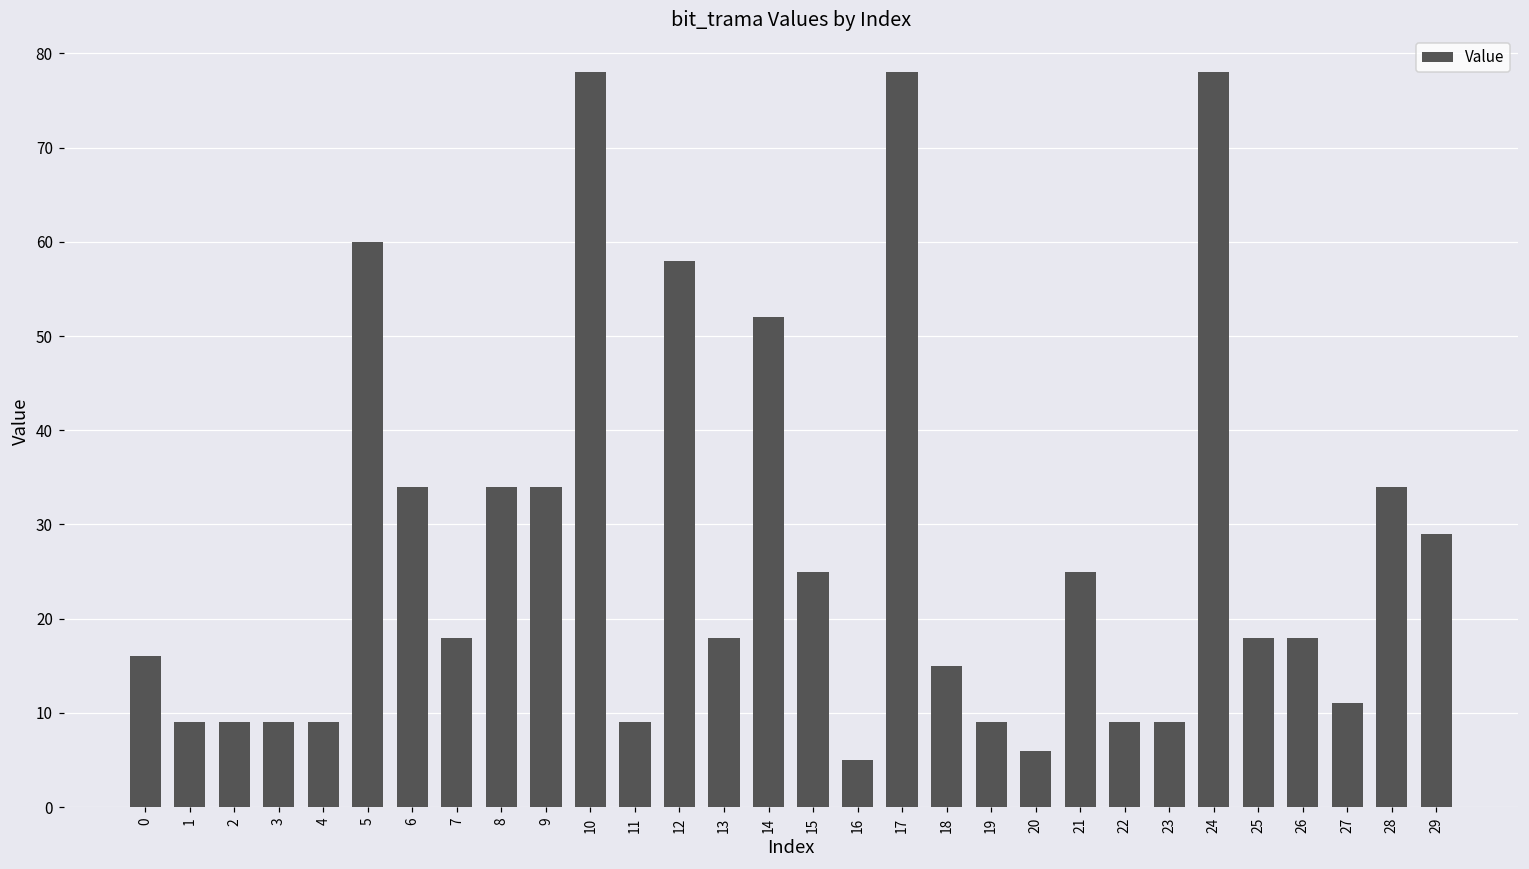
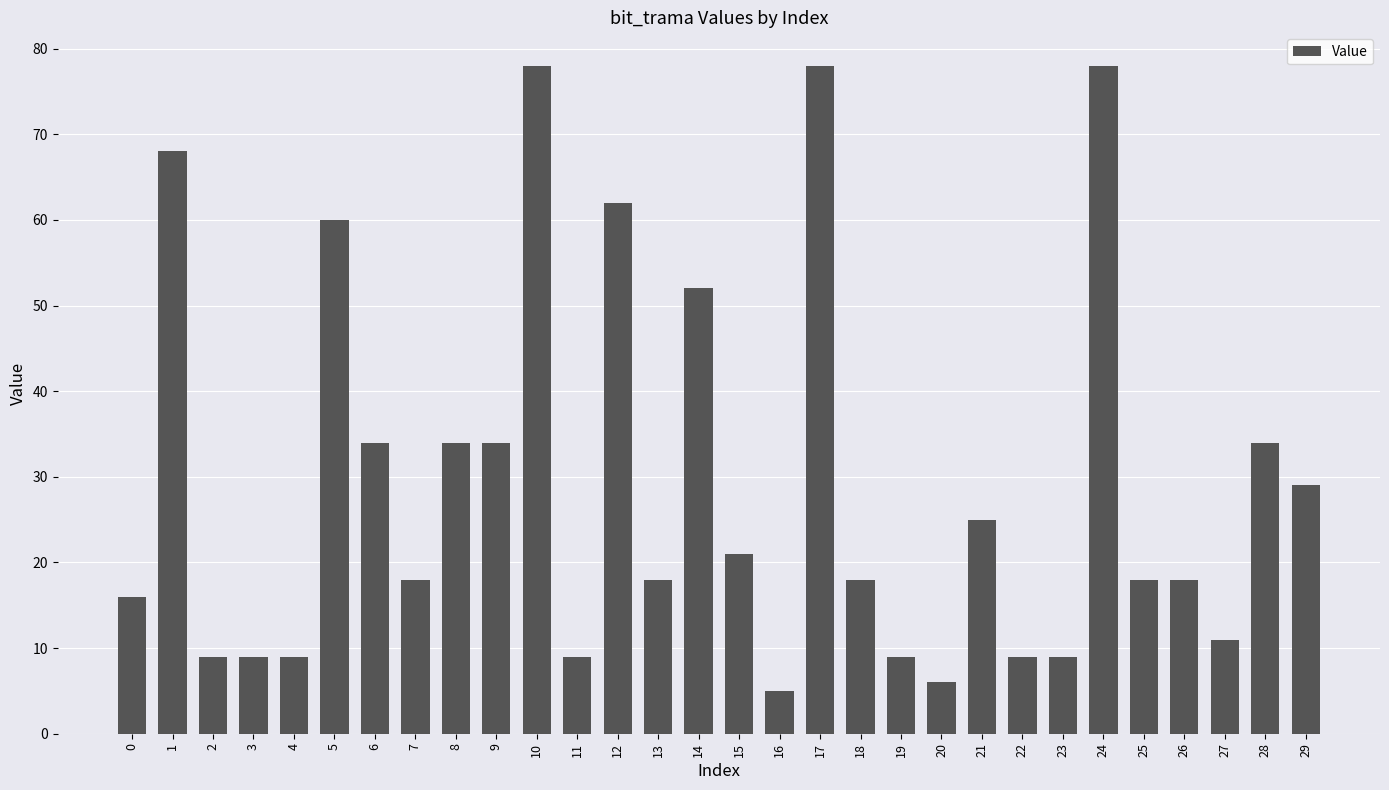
  {
    "0": 16,
-   "1": 9,
+   "1": 68,
    "2": 9,
    "3": 9,
    "4": 9,
    "5": 60,
    "6": 34,
    "7": 18,
    "8": 34,
    "9": 34,
    "10": 78,
    "11": 9,
-   "12": 58,
+   "12": 62,
    "13": 18,
    "14": 52,
-   "15": 25,
+   "15": 21,
    "16": 5,
    "17": 78,
-   "18": 15,
+   "18": 18,
    "19": 9,
    "20": 6,
    "21": 25,
    "22": 9,
    "23": 9,
    "24": 78,
    "25": 18,
    "26": 18,
    "27": 11,
    "28": 34,
    "29": 29
  }
